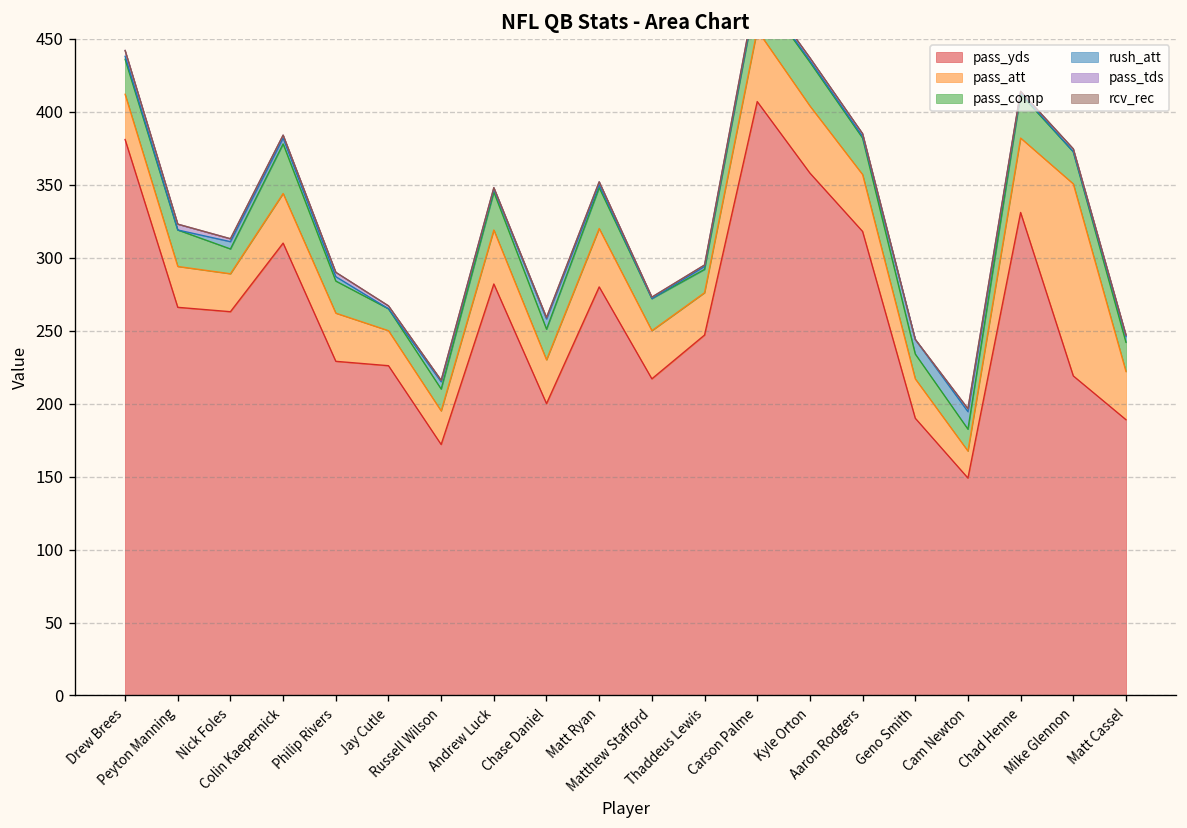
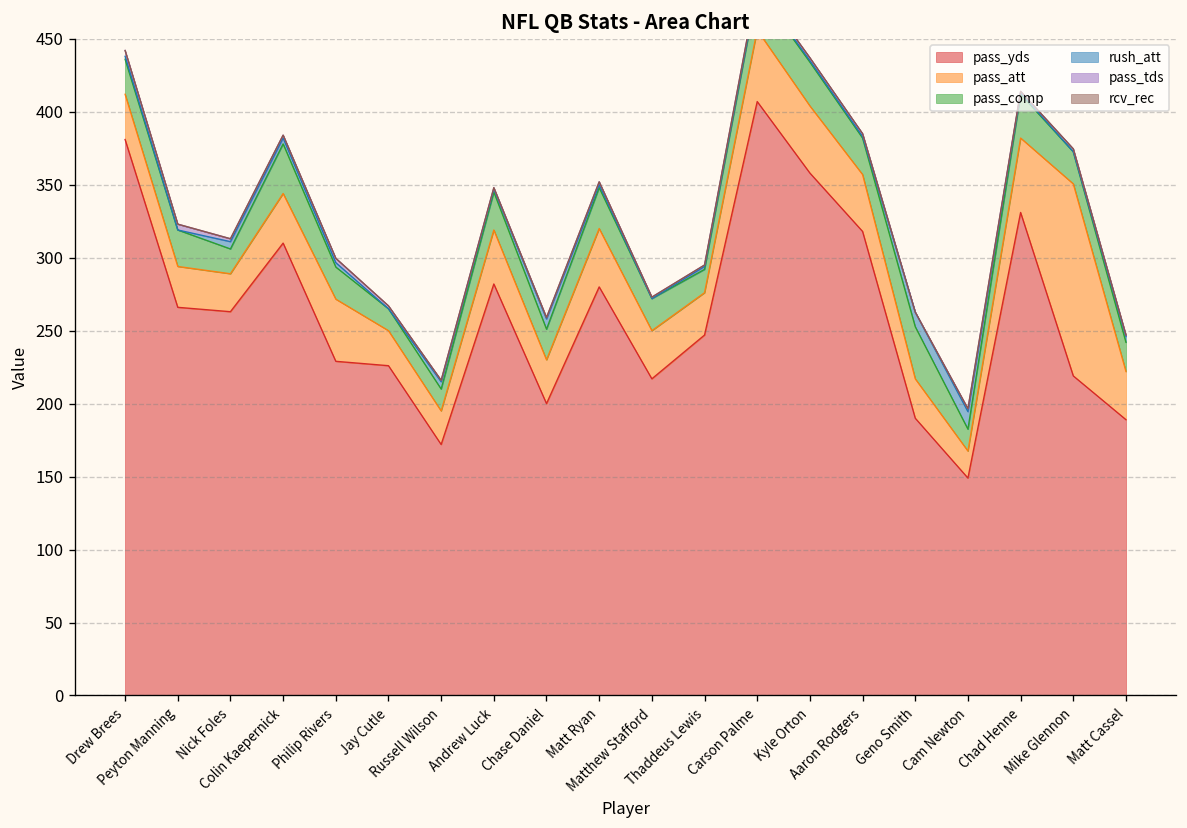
  {
    "pass_yds": {
      "Drew Brees": 381,
      "Peyton Manning": 266,
      "Nick Foles": 263,
      "Colin Kaepernick": 310,
      "Philip Rivers": 229,
      "Jay Cutle": 226,
      "Russell Wilson": 172,
      "Andrew Luck": 282,
      "Chase Daniel": 200,
      "Matt Ryan": 280,
      "Matthew Stafford": 217,
      "Thaddeus Lewis": 247,
      "Carson Palme": 407,
      "Kyle Orton": 358,
      "Aaron Rodgers": 318,
      "Geno Smith": 190,
      "Cam Newton": 149,
      "Chad Henne": 331,
      "Mike Glennon": 219,
      "Matt Cassel": 189
    },
    "pass_att": {
      "Drew Brees": 31,
      "Peyton Manning": 28,
      "Nick Foles": 26,
      "Colin Kaepernick": 34,
-     "Philip Rivers": 33,
+     "Philip Rivers": 43,
      "Jay Cutle": 24,
      "Russell Wilson": 23,
      "Andrew Luck": 37,
      "Chase Daniel": 30,
      "Matt Ryan": 40,
      "Matthew Stafford": 33,
      "Thaddeus Lewis": 29,
      "Kyle Orton": 46,
      "Aaron Rodgers": 39,
      "Geno Smith": 27,
      "Cam Newton": 19,
      "Chad Henne": 51,
      "Mike Glennon": 132,
      "Matt Cassel": 33
    },
    "pass_comp": {
      "Nick Foles": 17,
      "Colin Kaepernick": 34,
      "Philip Rivers": 22,
      "Russell Wilson": 15,
      "Chase Daniel": 21,
-     "Geno Smith": 17,
+     "Geno Smith": 36,
      "Cam Newton": 15,
      "Matt Cassel": 20
    },
    "rush_att": {
      "Philip Rivers": 3
    }
  }
